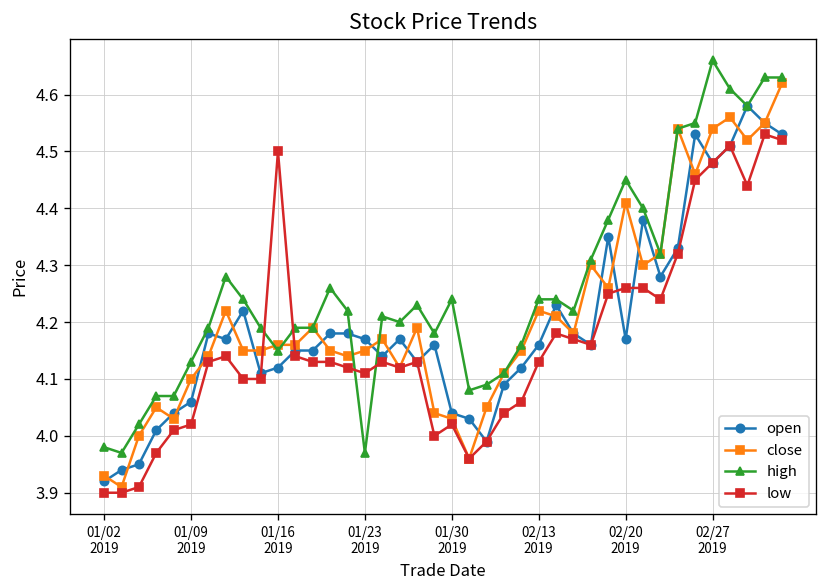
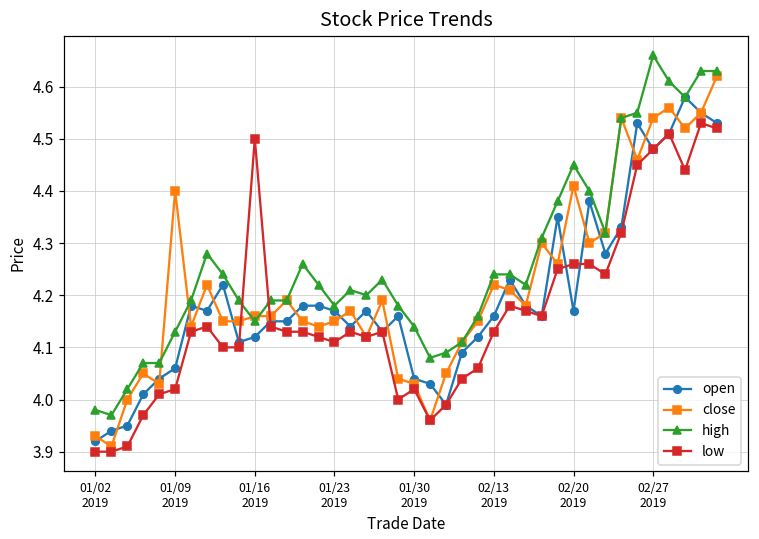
  {
    "open": {
      "01/02 2019": 3.92,
      "01/09 2019": 4.06,
      "01/16 2019": 4.12,
      "01/23 2019": 4.17,
      "01/30 2019": 4.04,
      "02/13 2019": 4.16,
      "02/20 2019": 4.17
    },
    "close": {
      "01/02 2019": 3.93,
-     "01/09 2019": 4.1,
+     "01/09 2019": 4.4,
      "01/16 2019": 4.16,
      "01/23 2019": 4.15,
      "01/30 2019": 4.03,
      "02/13 2019": 4.22,
      "02/20 2019": 4.41,
      "02/27 2019": 4.54
    },
    "high": {
      "01/02 2019": 3.98,
      "01/09 2019": 4.13,
      "01/16 2019": 4.15,
-     "01/23 2019": 3.97,
-     "01/30 2019": 4.24,
+     "01/23 2019": 4.18,
+     "01/30 2019": 4.14,
      "02/13 2019": 4.24,
      "02/20 2019": 4.45,
      "02/27 2019": 4.66
    },
    "low": {
      "01/02 2019": 3.90,
      "01/09 2019": 4.02,
      "01/16 2019": 4.50,
      "01/23 2019": 4.11,
      "01/30 2019": 4.02,
      "02/13 2019": 4.13,
      "02/20 2019": 4.26
    }
  }
